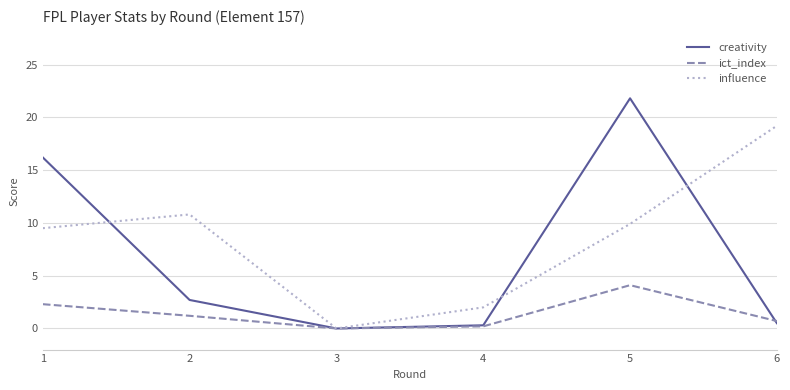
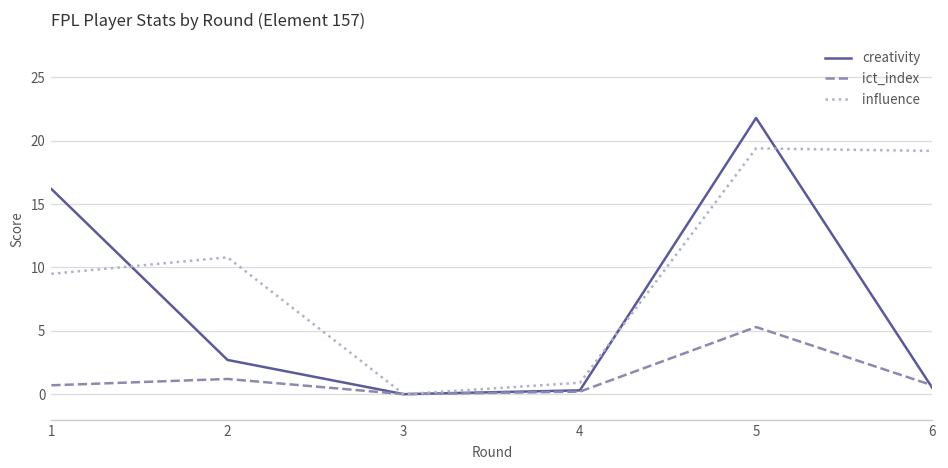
  {
    "creativity": {
      "1": 16.2,
      "2": 2.7,
      "5": 21.8
    },
    "ict_index": {
-     "1": 2.3,
+     "1": 0.7,
      "2": 1.2,
-     "5": 4.1
+     "5": 5.3
    },
    "influence": {
      "1": 9.5,
      "2": 10.8,
-     "4": 2.0,
-     "5": 9.9,
+     "4": 0.9,
+     "5": 19.4,
      "6": 19.2
    }
  }
